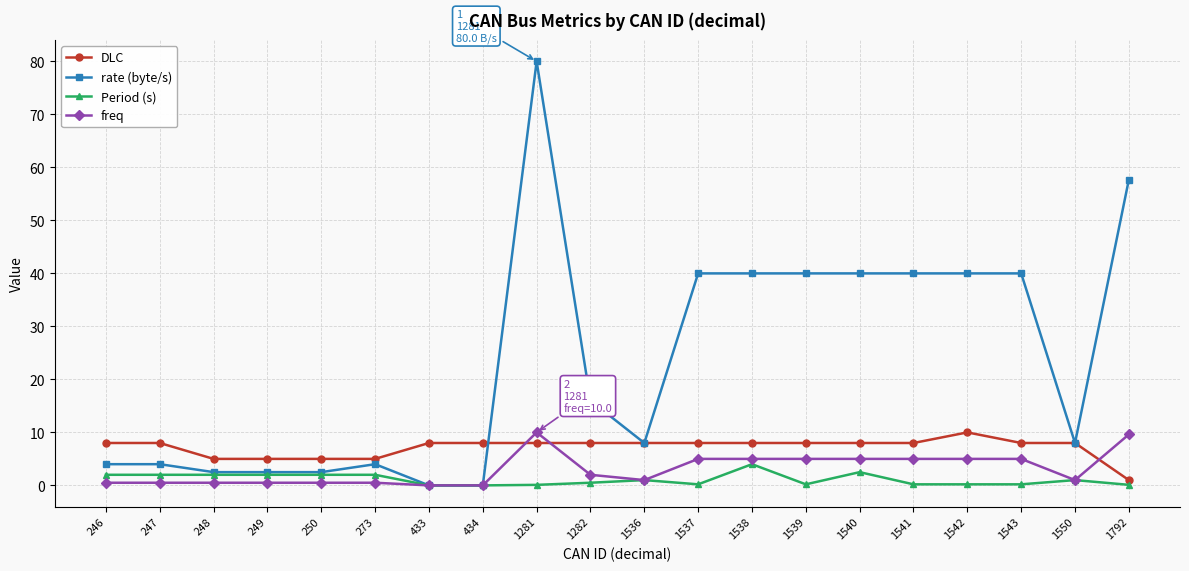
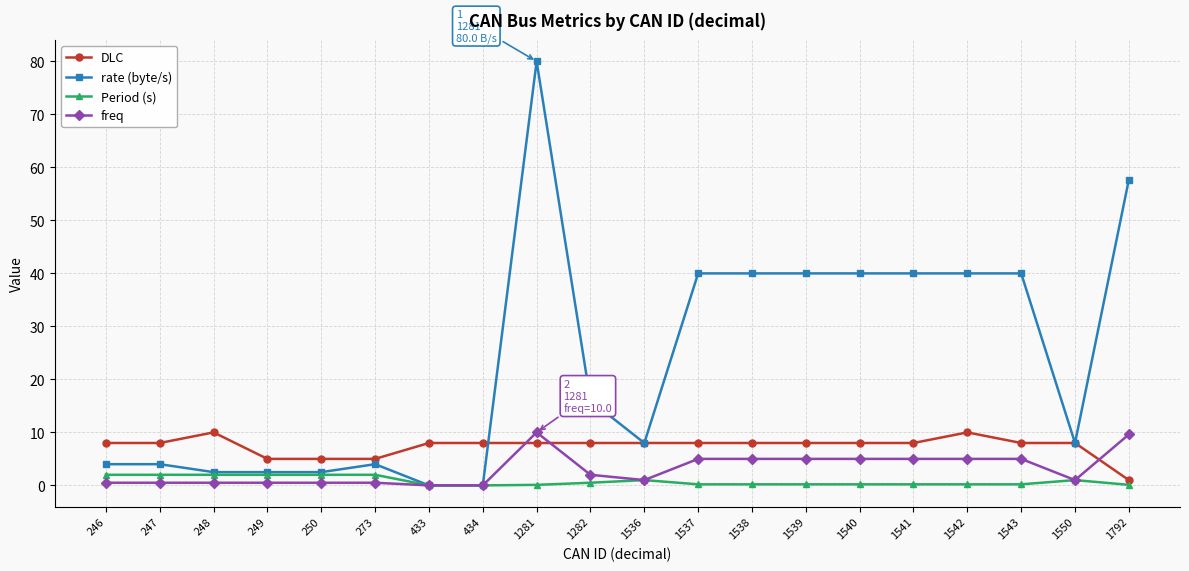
  {
    "DLC": {
      "246": 8,
      "247": 8,
-     "248": 5,
+     "248": 10,
      "249": 5,
      "250": 5,
      "273": 5,
      "433": 8,
      "434": 8,
      "1281": 8,
      "1282": 8,
      "1537": 8,
      "1538": 8,
      "1539": 8,
      "1540": 8,
      "1541": 8,
      "1542": 10,
      "1543": 8,
      "1792": 1
    },
    "rate (byte/s)": {
      "246": 4,
      "247": 4,
      "248": 3,
      "249": 3,
      "250": 3,
      "273": 4,
      "1537": 40,
      "1538": 40,
      "1539": 40,
      "1540": 40,
      "1541": 40,
      "1542": 40,
      "1543": 40,
      "1792": 58
    },
    "Period (s)": {
      "246": 2,
      "247": 2,
      "248": 2,
      "249": 2,
      "250": 2,
      "273": 2,
      "1281": 0,
      "1282": 1,
      "1537": 0,
-     "1538": 4,
+     "1538": 0,
      "1539": 0,
-     "1540": 3,
+     "1540": 0,
      "1541": 0,
      "1542": 0,
      "1543": 0,
      "1792": 0
    },
    "freq": {
      "246": 1,
      "247": 1,
      "248": 1,
      "249": 1,
      "250": 1,
      "273": 1,
      "1281": 10,
      "1282": 2,
      "1537": 5,
      "1538": 5,
      "1539": 5,
      "1540": 5,
      "1541": 5,
      "1542": 5,
      "1543": 5,
      "1792": 10
    }
  }
